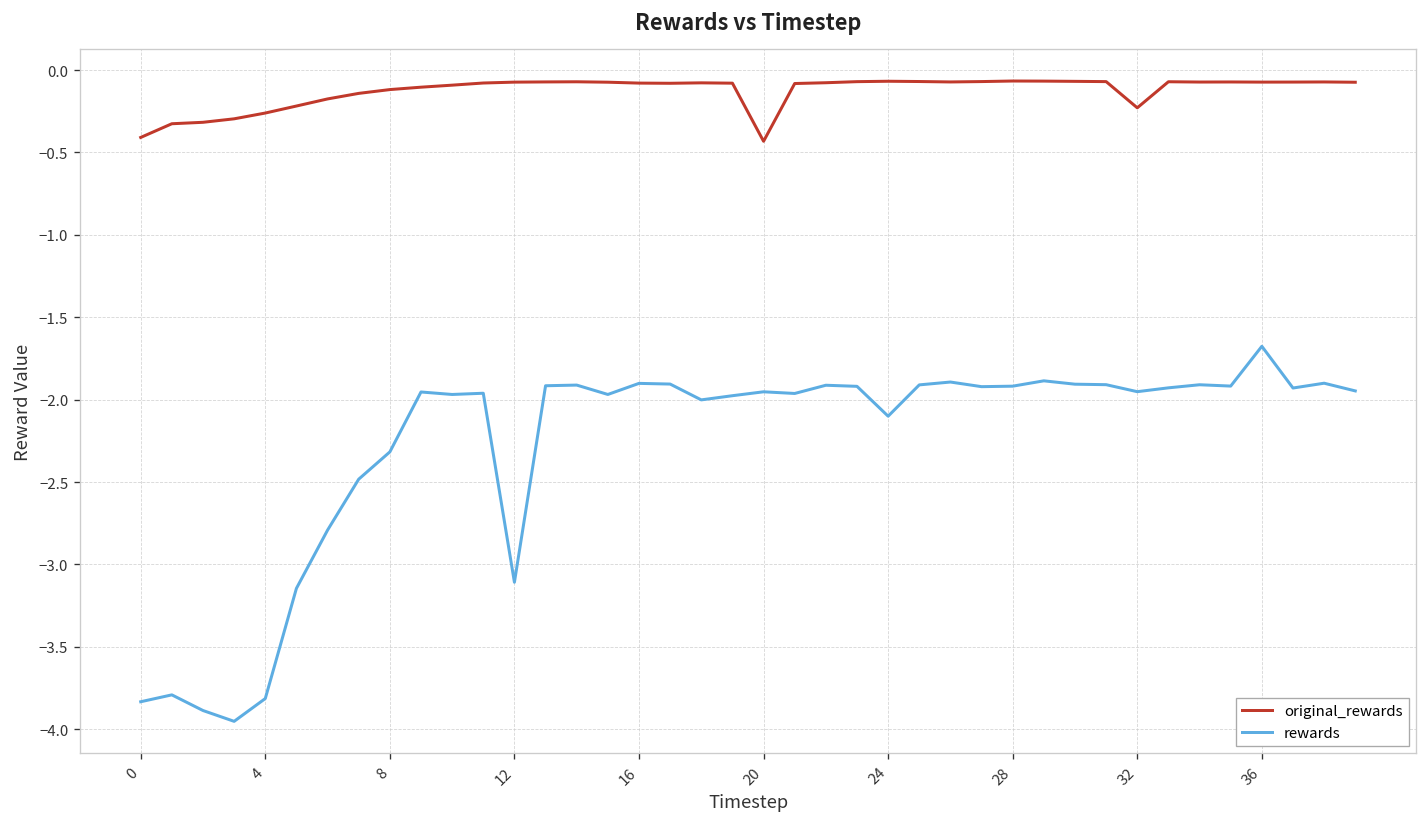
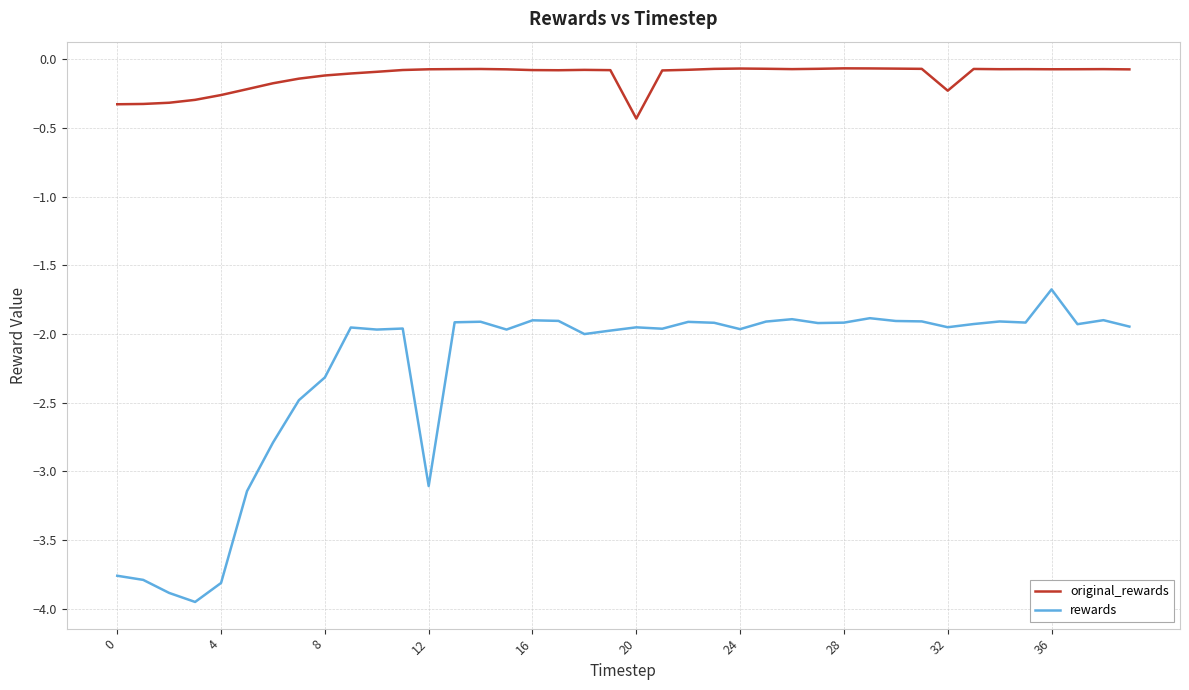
  {
    "original_rewards": {
-     "0": -0.41,
+     "0": -0.33,
      "4": -0.26,
      "8": -0.12,
      "12": -0.07,
      "16": -0.08,
      "20": -0.43,
      "24": -0.07,
      "28": -0.07,
      "32": -0.23,
      "36": -0.07
    },
    "rewards": {
-     "0": -3.83,
+     "0": -3.76,
      "4": -3.81,
      "8": -2.32,
      "12": -3.11,
      "16": -1.90,
      "20": -1.95,
-     "24": -2.10,
+     "24": -1.97,
      "28": -1.92,
      "32": -1.95,
      "36": -1.68
    }
  }
